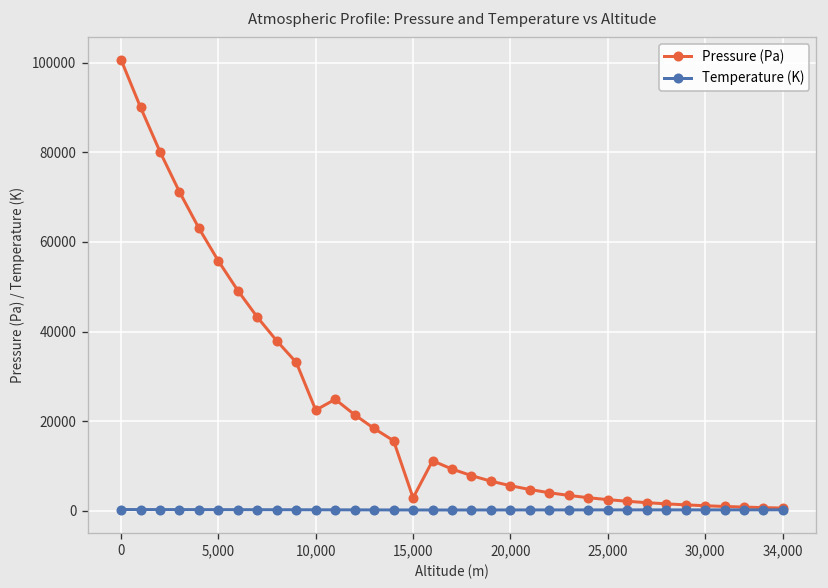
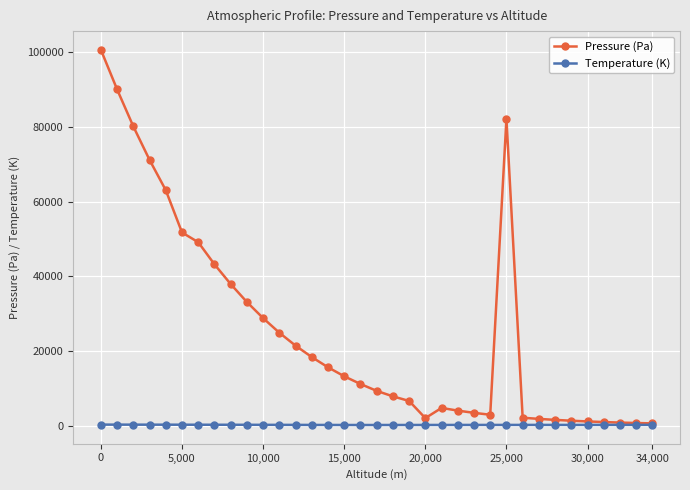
  {
    "Pressure (Pa)": {
      "0": 101000,
-     "5,000": 56000,
-     "10,000": 22000,
-     "15,000": 3000,
-     "20,000": 6000,
-     "25,000": 3000,
+     "5,000": 52000,
+     "10,000": 29000,
+     "15,000": 13000,
+     "20,000": 2000,
+     "25,000": 82000,
      "30,000": 1000
    },
    "Temperature (K)": {
      "0": 0,
      "5,000": 0,
      "10,000": 0,
      "15,000": 0,
      "20,000": 0,
      "25,000": 0,
      "30,000": 0
    }
  }
